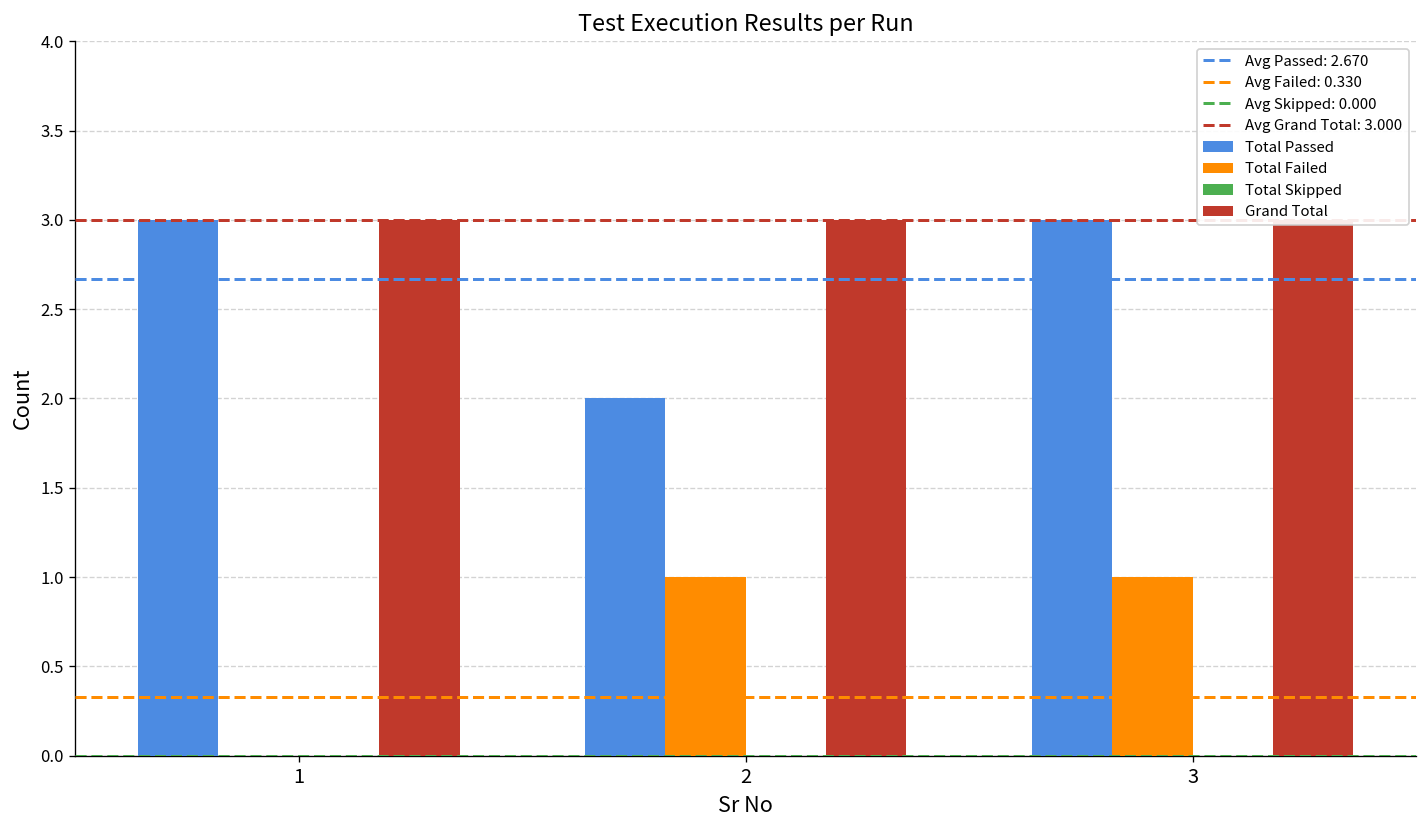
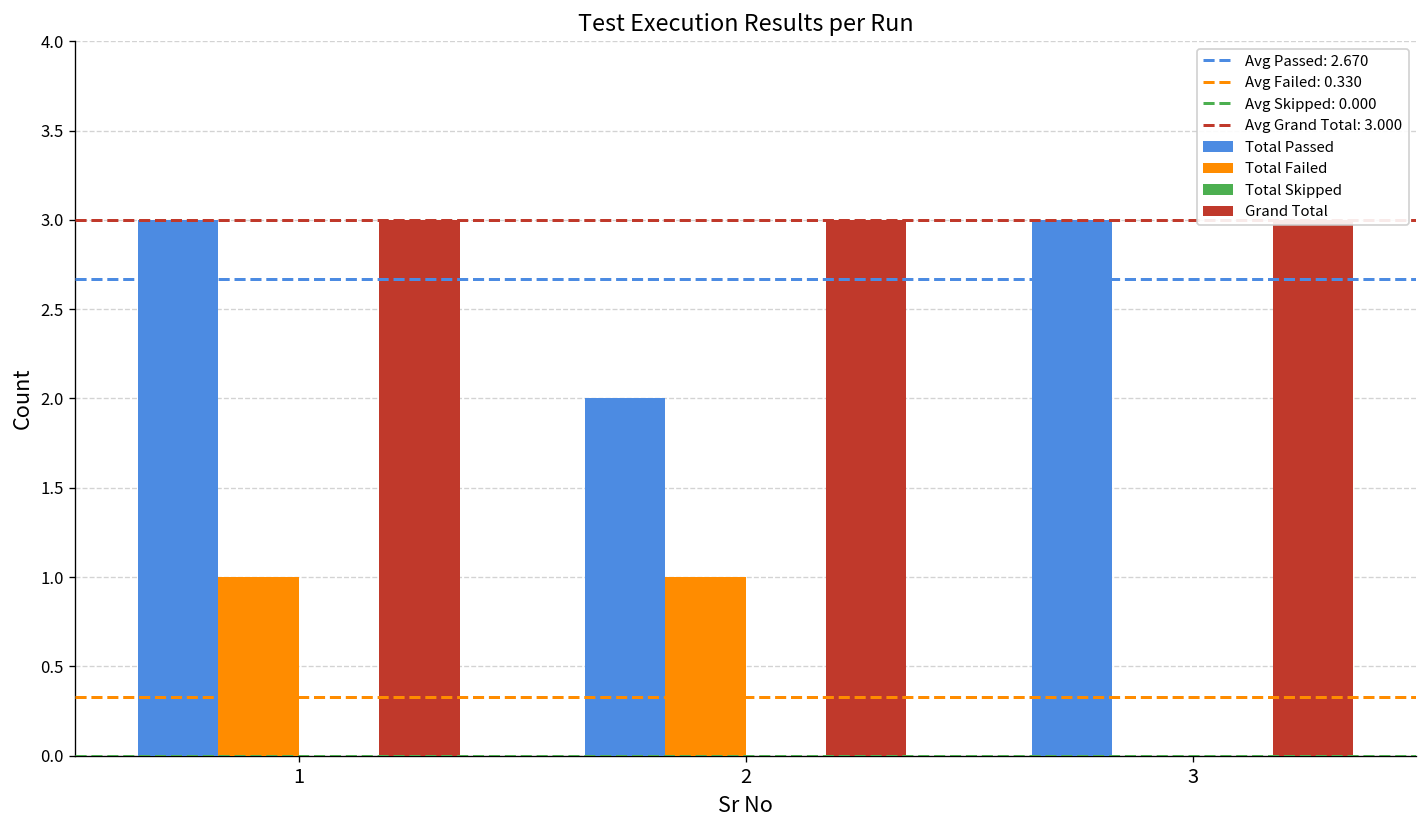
  {
    "Total Passed": {
      "1": 3,
      "2": 2,
      "3": 3
    },
    "Total Failed": {
-     "1": 0,
+     "1": 1,
      "2": 1,
-     "3": 1
+     "3": 0
    },
    "Total Skipped": {
      "1": 0,
      "2": 0,
      "3": 0
    },
    "Grand Total": {
      "1": 3,
      "2": 3
    }
  }
